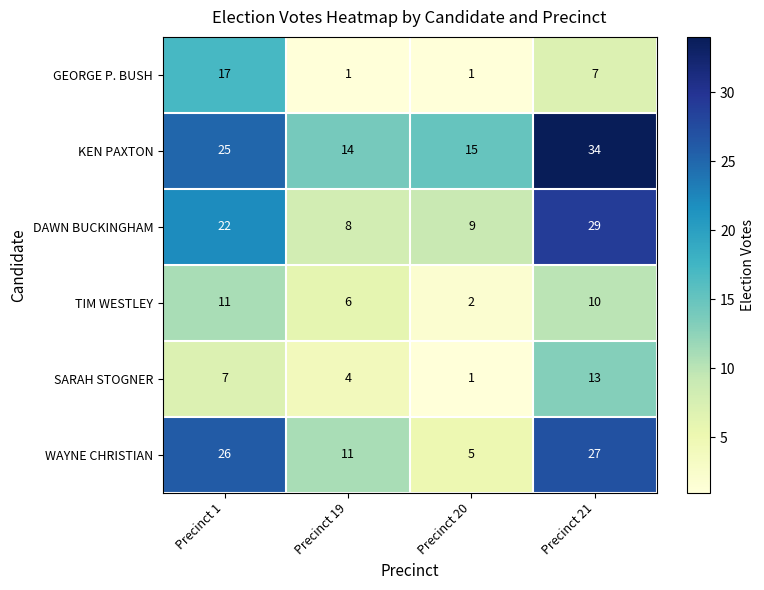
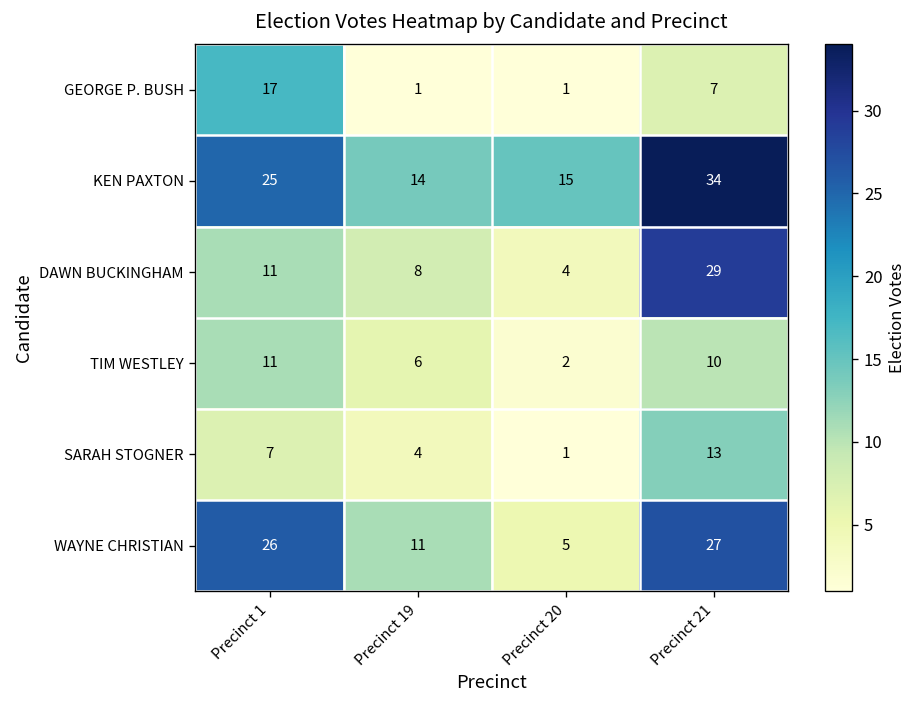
  {
    "GEORGE P. BUSH": {
      "Precinct 1": 17,
      "Precinct 19": 1,
      "Precinct 20": 1,
      "Precinct 21": 7
    },
    "KEN PAXTON": {
      "Precinct 1": 25,
      "Precinct 19": 14,
      "Precinct 20": 15,
      "Precinct 21": 34
    },
    "DAWN BUCKINGHAM": {
-     "Precinct 1": 22,
+     "Precinct 1": 11,
      "Precinct 19": 8,
-     "Precinct 20": 9,
+     "Precinct 20": 4,
      "Precinct 21": 29
    },
    "TIM WESTLEY": {
      "Precinct 1": 11,
      "Precinct 19": 6,
      "Precinct 20": 2,
      "Precinct 21": 10
    },
    "SARAH STOGNER": {
      "Precinct 1": 7,
      "Precinct 19": 4,
      "Precinct 20": 1,
      "Precinct 21": 13
    },
    "WAYNE CHRISTIAN": {
      "Precinct 1": 26,
      "Precinct 19": 11,
      "Precinct 20": 5,
      "Precinct 21": 27
    }
  }
